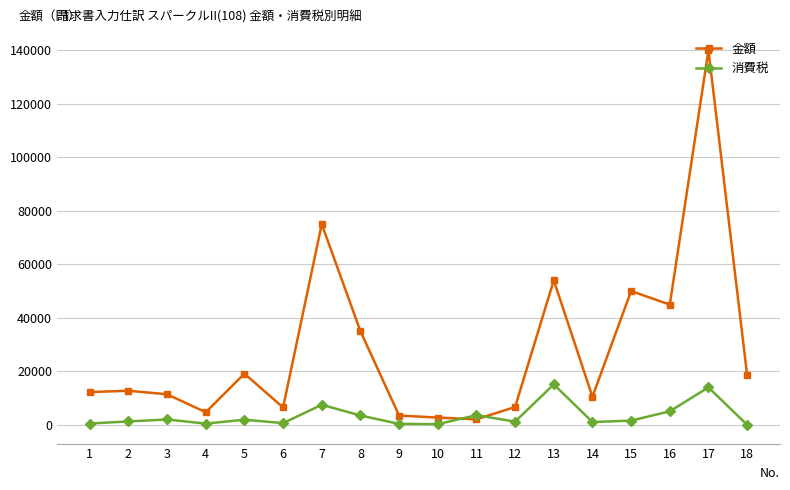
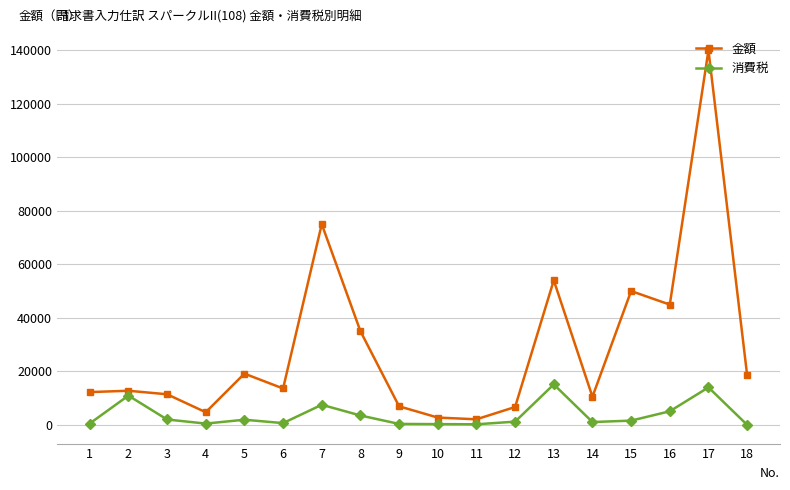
  {
    "金額": {
      "1": 12000,
      "2": 13000,
      "3": 11000,
      "4": 5000,
      "5": 19000,
-     "6": 7000,
+     "6": 14000,
      "7": 75000,
      "8": 35000,
-     "9": 3000,
+     "9": 7000,
      "10": 3000,
      "11": 2000,
      "12": 7000,
      "13": 54000,
      "14": 11000,
      "15": 50000,
      "16": 45000,
      "17": 140000,
      "18": 19000
    },
    "消費税": {
      "1": 1000,
-     "2": 1000,
+     "2": 11000,
      "3": 2000,
      "4": 0,
      "5": 2000,
      "6": 1000,
      "7": 8000,
      "8": 4000,
      "9": 0,
      "10": 0,
-     "11": 4000,
+     "11": 0,
      "12": 1000,
      "13": 15000,
      "14": 1000,
      "15": 2000,
      "16": 5000,
      "17": 14000,
      "18": 0
    }
  }
